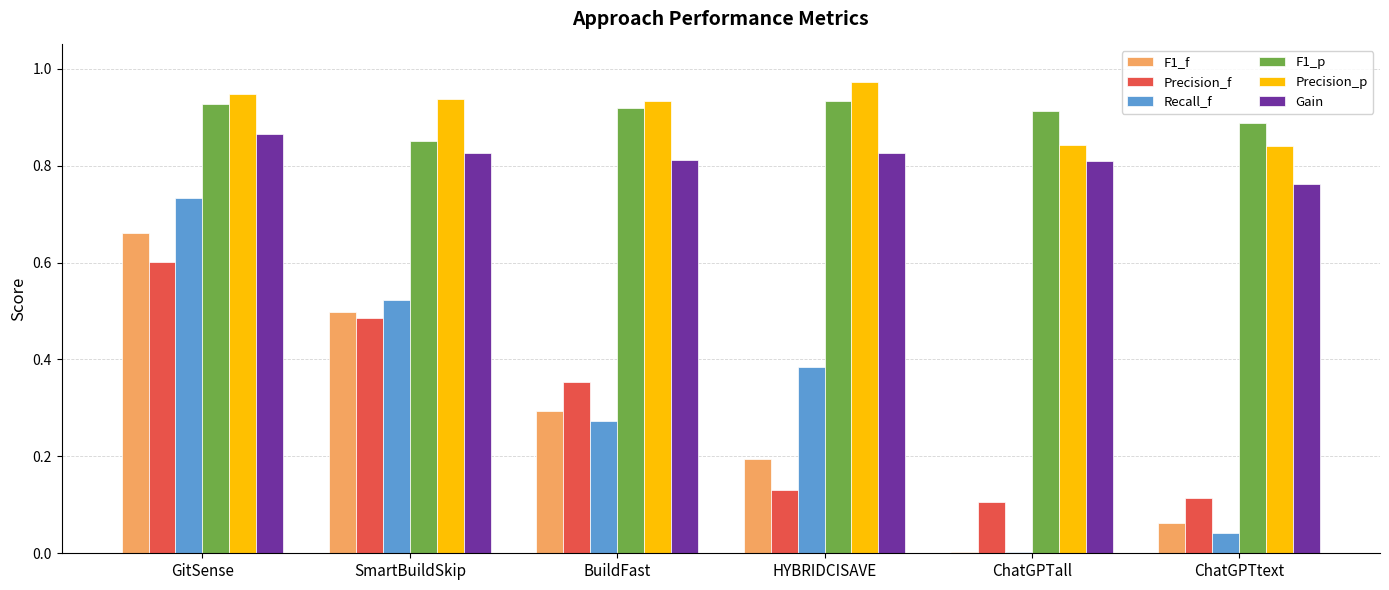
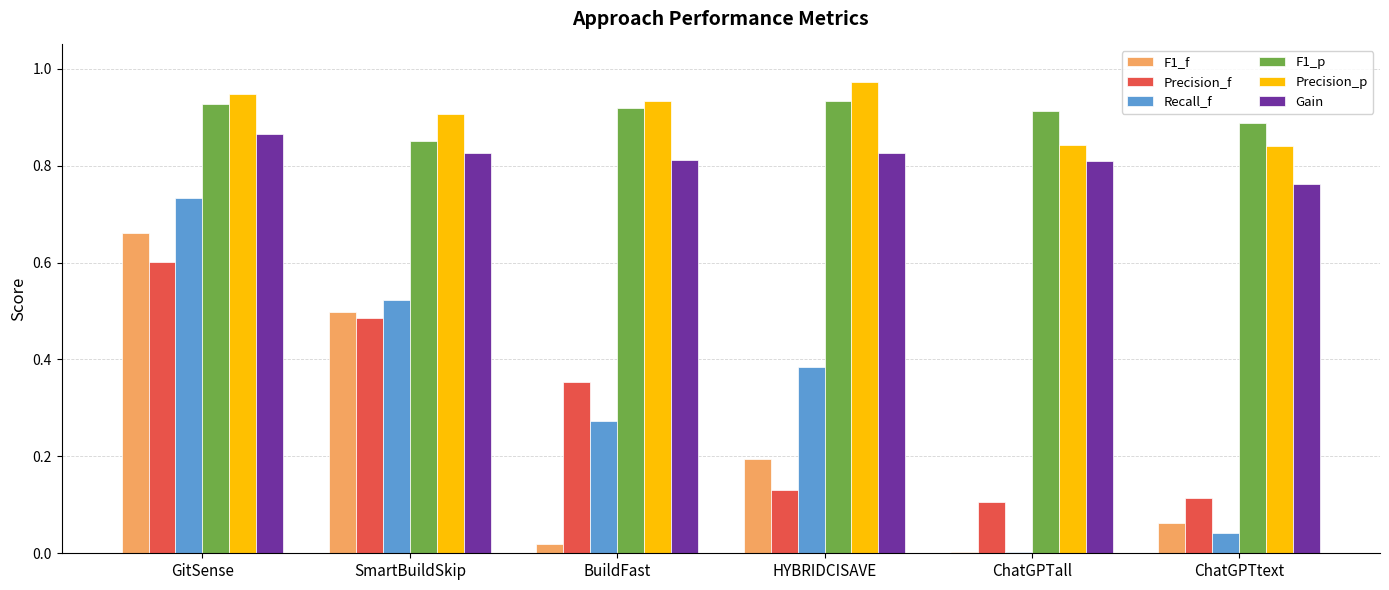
  {
    "F1_f": {
      "GitSense": 0.66,
      "SmartBuildSkip": 0.50,
-     "BuildFast": 0.29,
+     "BuildFast": 0.02,
      "HYBRIDCISAVE": 0.20,
      "ChatGPTtext": 0.06
    },
    "Precision_f": {
      "GitSense": 0.60,
      "SmartBuildSkip": 0.49,
      "BuildFast": 0.35,
      "HYBRIDCISAVE": 0.13,
      "ChatGPTall": 0.11,
      "ChatGPTtext": 0.12
    },
    "Recall_f": {
      "GitSense": 0.73,
      "SmartBuildSkip": 0.52,
      "BuildFast": 0.27,
      "HYBRIDCISAVE": 0.39,
      "ChatGPTtext": 0.04
    },
    "F1_p": {
      "GitSense": 0.93,
      "SmartBuildSkip": 0.85,
      "BuildFast": 0.92,
      "HYBRIDCISAVE": 0.93,
      "ChatGPTall": 0.91,
      "ChatGPTtext": 0.89
    },
    "Precision_p": {
      "GitSense": 0.95,
-     "SmartBuildSkip": 0.94,
+     "SmartBuildSkip": 0.91,
      "BuildFast": 0.93,
      "HYBRIDCISAVE": 0.97,
      "ChatGPTall": 0.84,
      "ChatGPTtext": 0.84
    },
    "Gain": {
      "GitSense": 0.87,
      "SmartBuildSkip": 0.83,
      "BuildFast": 0.81,
      "HYBRIDCISAVE": 0.83,
      "ChatGPTall": 0.81,
      "ChatGPTtext": 0.76
    }
  }
